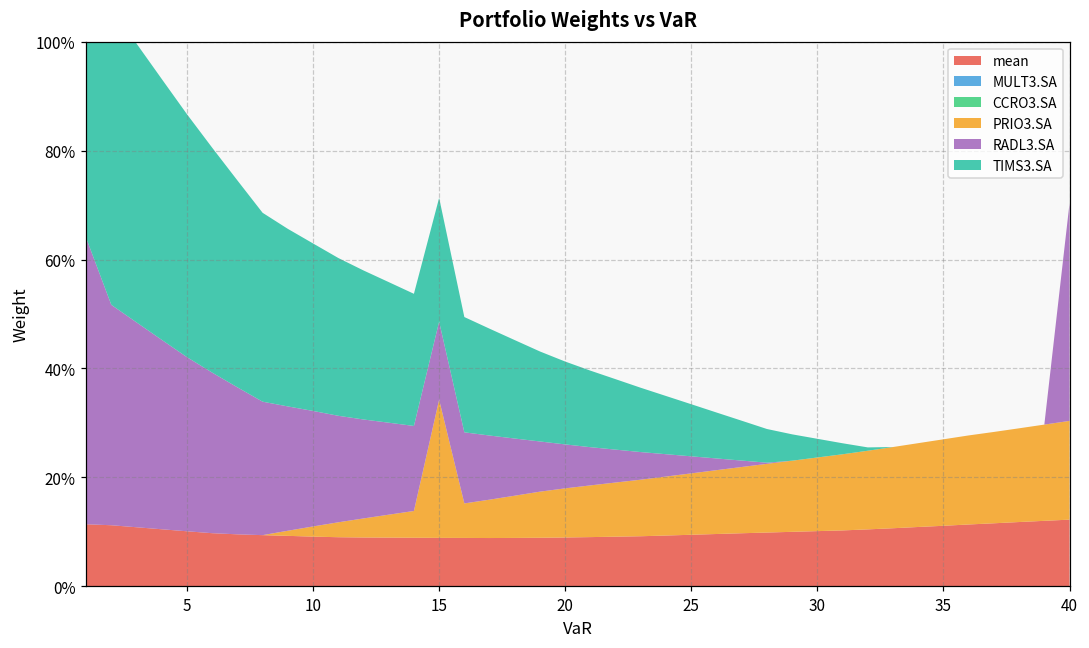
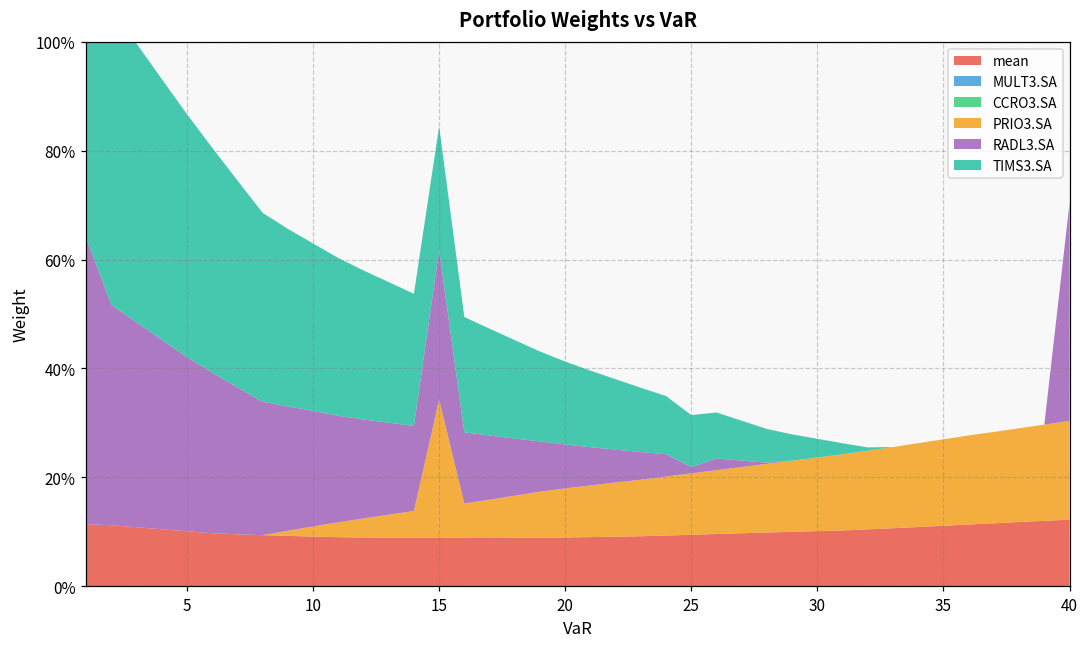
  {
    "PRIO3.SA": {
      "10": "2%",
      "15": "25%",
      "20": "9%",
      "25": "11%",
      "40": "18%"
    },
    "RADL3.SA": {
      "5": "32%",
      "10": "21%",
-     "15": "14%",
+     "15": "27%",
      "20": "8%",
-     "25": "3%"
+     "25": "1%"
    }
  }
